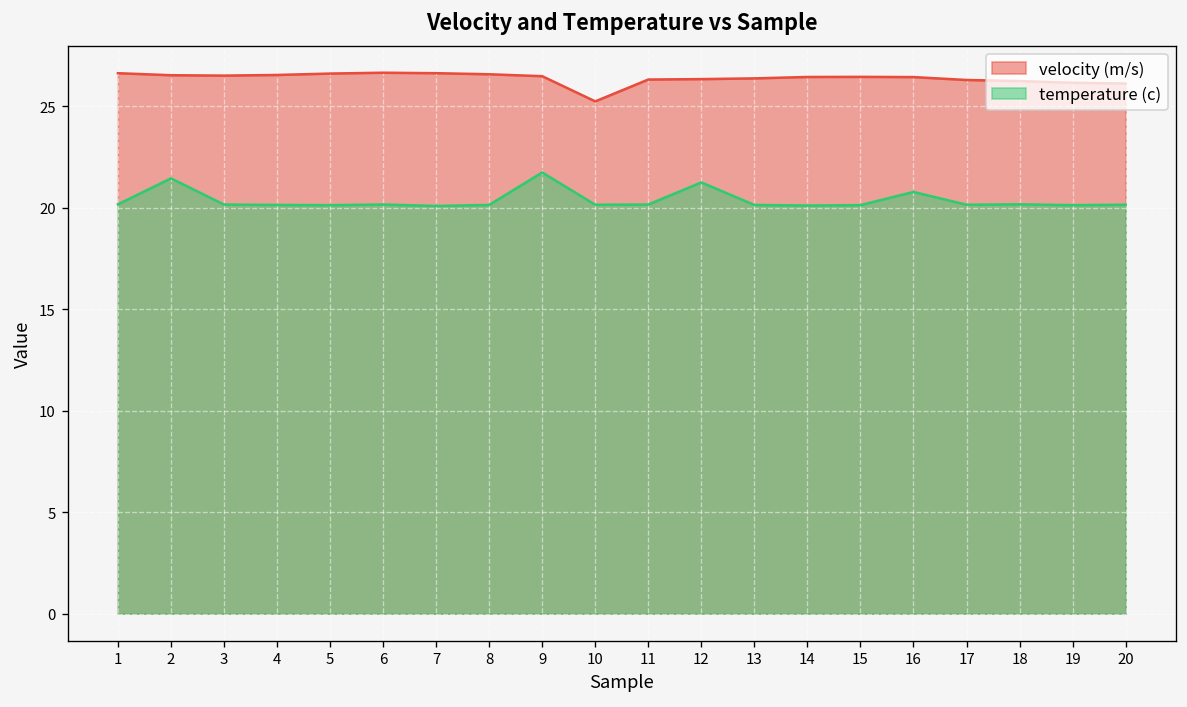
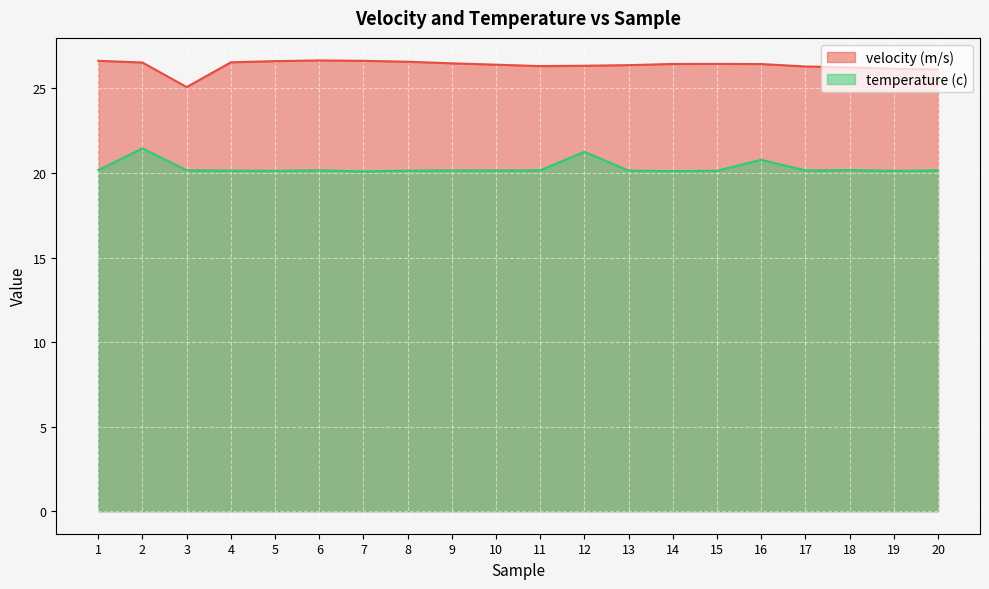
  {
    "velocity (m/s)": {
      "1": 26.6,
      "2": 26.5,
-     "3": 26.5,
+     "3": 25.1,
      "4": 26.5,
      "5": 26.6,
      "6": 26.7,
      "7": 26.6,
      "8": 26.6,
      "9": 26.5,
-     "10": 25.2,
+     "10": 26.4,
      "11": 26.3,
      "12": 26.3,
      "13": 26.4,
      "14": 26.4,
      "15": 26.5,
      "16": 26.4,
      "17": 26.3
    },
    "temperature (c)": {
      "1": 20.2,
      "2": 21.5,
      "3": 20.2,
      "4": 20.1,
      "5": 20.1,
      "6": 20.2,
      "7": 20.1,
      "8": 20.1,
-     "9": 21.7,
+     "9": 20.2,
      "10": 20.2,
      "11": 20.2,
      "12": 21.3,
      "13": 20.1,
      "14": 20.1,
      "15": 20.1,
      "16": 20.8,
      "17": 20.2,
      "18": 20.2,
      "19": 20.1,
      "20": 20.2
    }
  }
